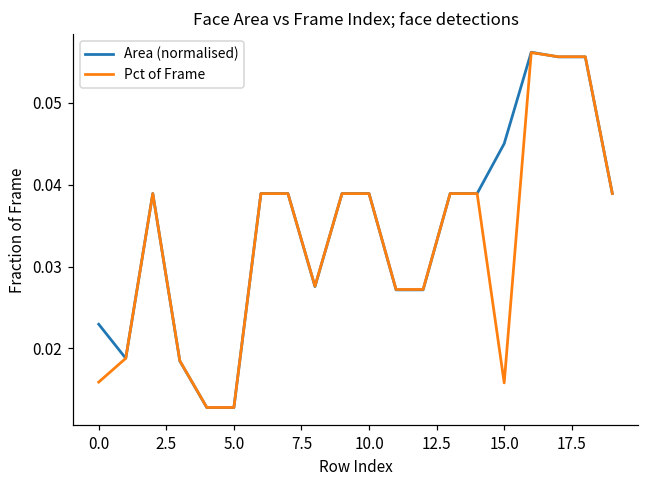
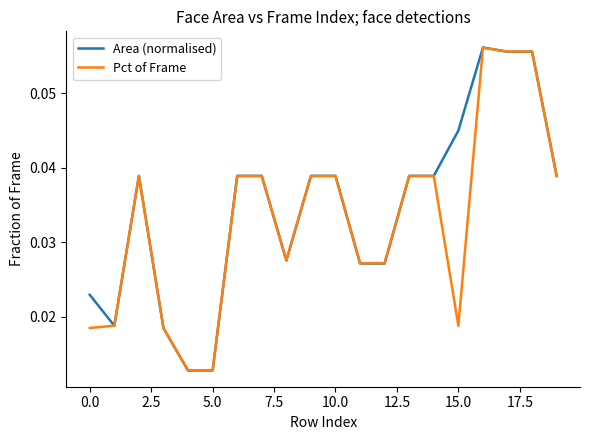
  {
    "Area (normalised)": {
      "0.0": 0.023,
      "15.0": 0.045
    },
    "Pct of Frame": {
-     "0.0": 0.016,
-     "15.0": 0.016
+     "0.0": 0.019,
+     "15.0": 0.019
    }
  }
